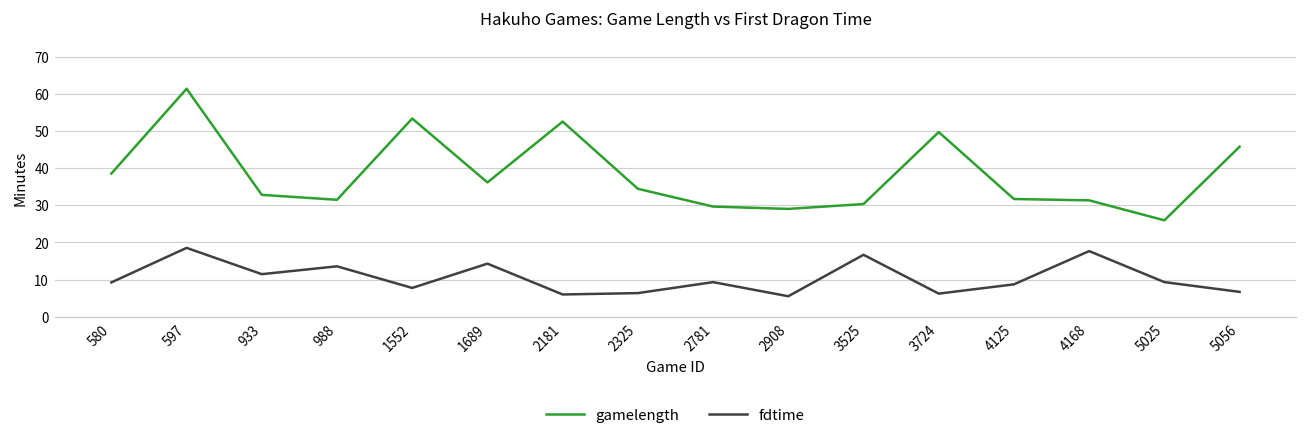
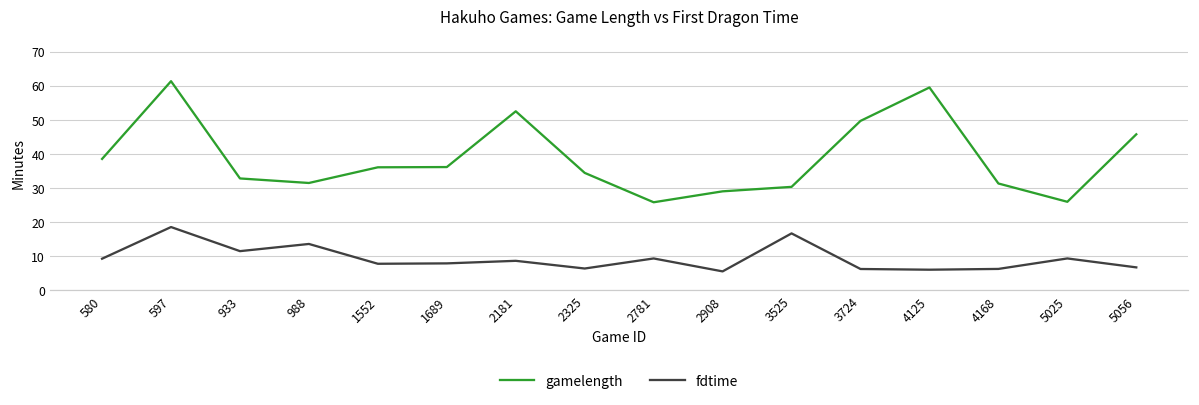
  {
    "gamelength": {
      "580": 39,
      "597": 61,
      "933": 33,
      "988": 31,
-     "1552": 53,
+     "1552": 36,
      "1689": 36,
      "2181": 53,
      "2325": 34,
-     "2781": 30,
+     "2781": 26,
      "2908": 29,
      "3525": 30,
      "3724": 50,
-     "4125": 32,
+     "4125": 59,
      "4168": 31,
      "5025": 26,
      "5056": 46
    },
    "fdtime": {
      "580": 9,
      "597": 19,
      "933": 11,
      "988": 14,
      "1552": 8,
-     "1689": 14,
-     "2181": 6,
+     "1689": 8,
+     "2181": 9,
      "2325": 6,
      "2781": 9,
      "2908": 6,
      "3525": 17,
      "3724": 6,
-     "4125": 9,
-     "4168": 18,
+     "4125": 6,
+     "4168": 6,
      "5025": 9,
      "5056": 7
    }
  }
